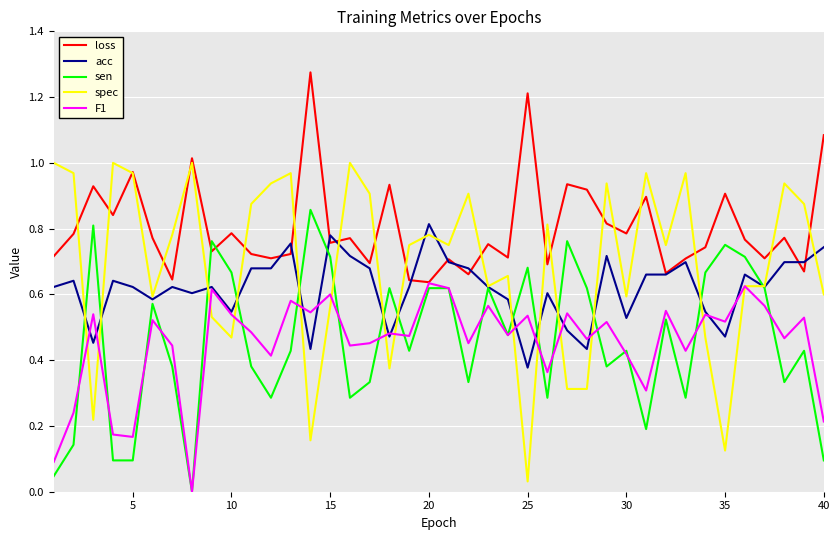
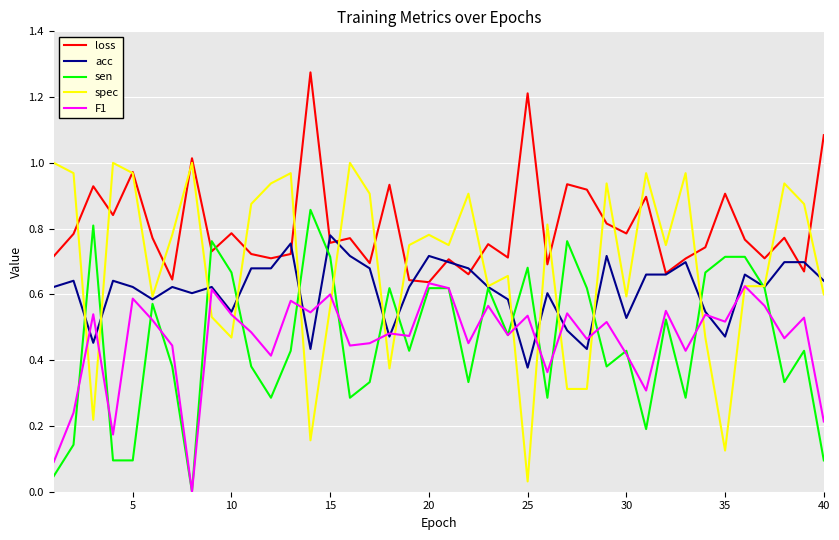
  {
    "loss": {
      "10": 0.79,
      "15": 0.76,
      "25": 1.21,
      "30": 0.79,
      "35": 0.91,
      "40": 1.08
    },
    "acc": {
      "5": 0.62,
      "10": 0.55,
      "15": 0.78,
-     "20": 0.81,
+     "20": 0.72,
      "25": 0.38,
      "30": 0.53,
      "35": 0.47,
-     "40": 0.74
+     "40": 0.64
    },
    "sen": {
      "5": 0.10,
      "10": 0.67,
      "15": 0.71,
      "20": 0.62,
      "25": 0.68,
      "30": 0.43,
-     "35": 0.75,
+     "35": 0.71,
      "40": 0.10
    },
    "spec": {
      "10": 0.47,
      "15": 0.56,
      "20": 0.78,
      "25": 0.03,
      "30": 0.59,
      "35": 0.13,
      "40": 0.60
    },
    "F1": {
-     "5": 0.17,
+     "5": 0.59,
      "10": 0.54,
      "15": 0.60,
      "25": 0.54,
      "30": 0.42,
      "35": 0.52,
      "40": 0.21
    }
  }
